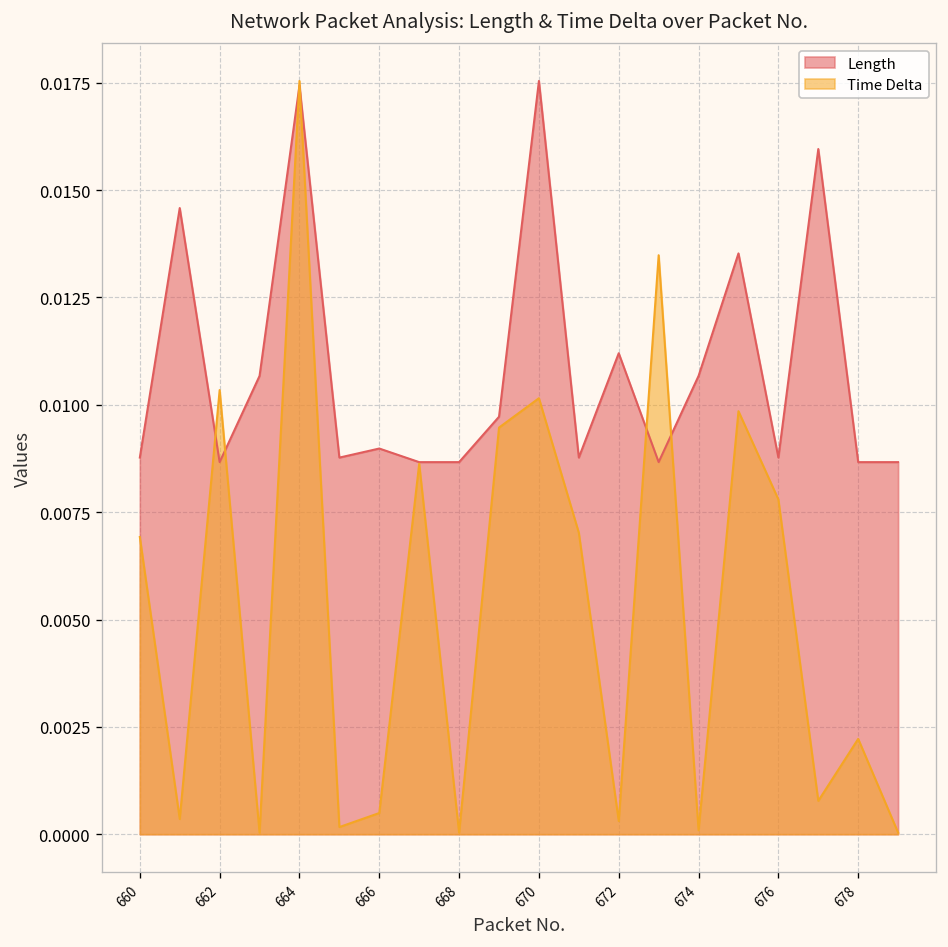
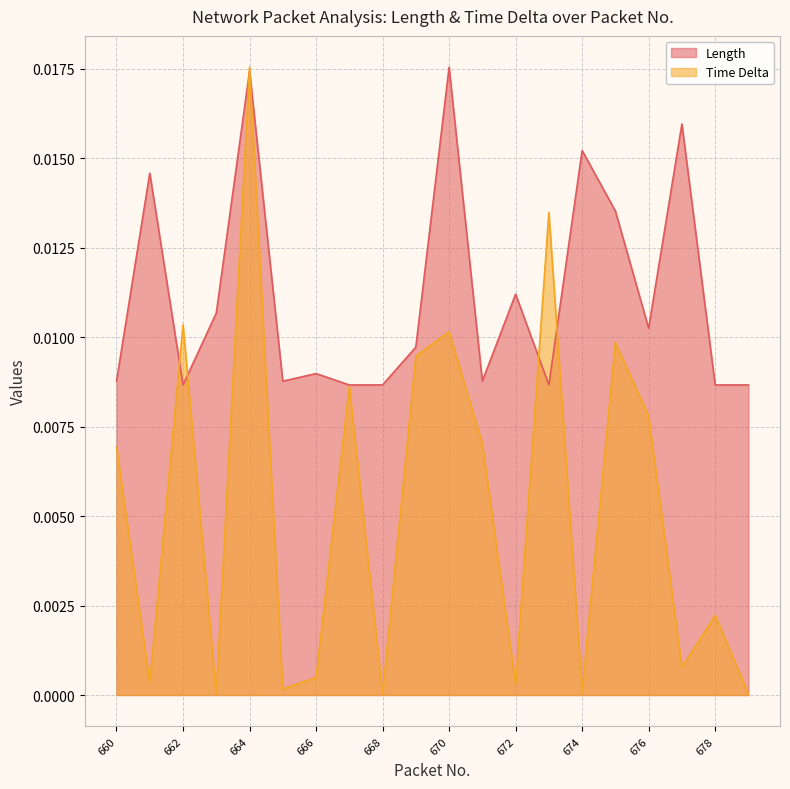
  {
    "Length": {
      "660": 0.0088,
      "662": 0.0087,
      "664": 0.0174,
      "666": 0.0090,
      "668": 0.0087,
      "670": 0.0175,
      "672": 0.0112,
-     "674": 0.0107,
-     "676": 0.0088,
+     "674": 0.0152,
+     "676": 0.0103,
      "678": 0.0087
    },
    "Time Delta": {
      "660": 0.0069,
      "662": 0.0103,
      "664": 0.0175,
      "666": 0.0005,
      "668": 0.0000,
      "670": 0.0102,
      "672": 0.0003,
      "674": 0.0001,
      "676": 0.0078,
      "678": 0.0022
    }
  }
